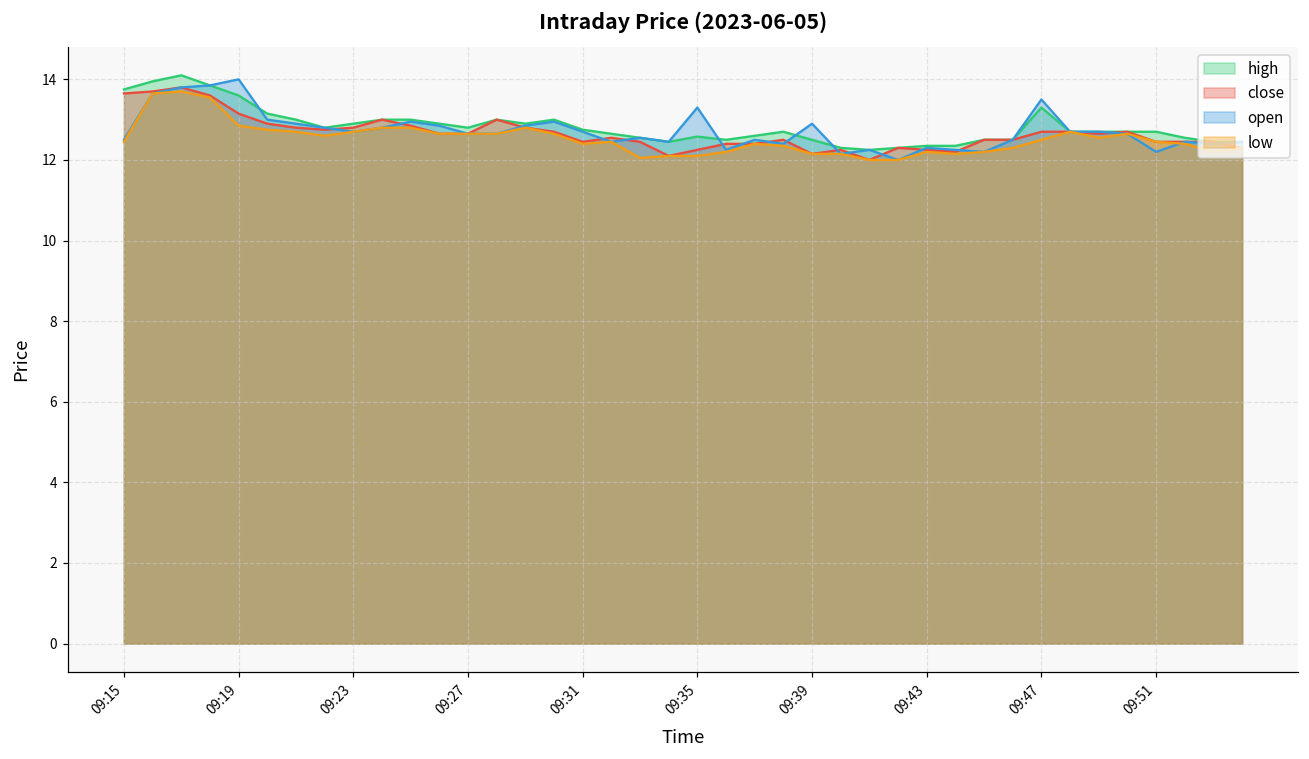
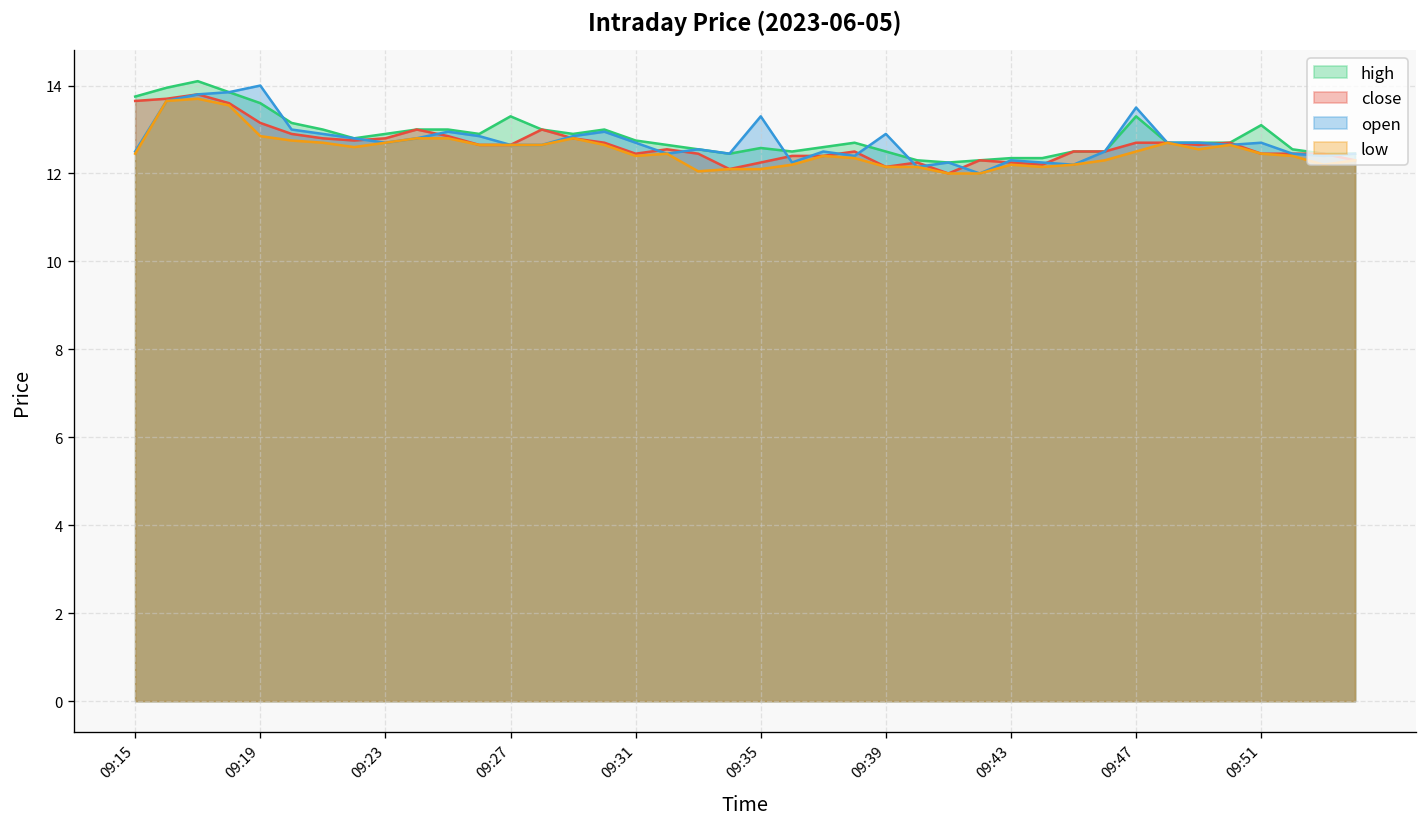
  {
    "high": {
      "09:15": 13.8,
      "09:19": 13.6,
      "09:23": 12.9,
-     "09:27": 12.8,
+     "09:27": 13.3,
      "09:35": 12.6,
      "09:39": 12.5,
      "09:47": 13.3,
-     "09:51": 12.7
+     "09:51": 13.1
    },
    "open": {
      "09:19": 14.0,
      "09:35": 13.3,
      "09:39": 12.9,
      "09:47": 13.5,
-     "09:51": 12.2
+     "09:51": 12.7
    }
  }
